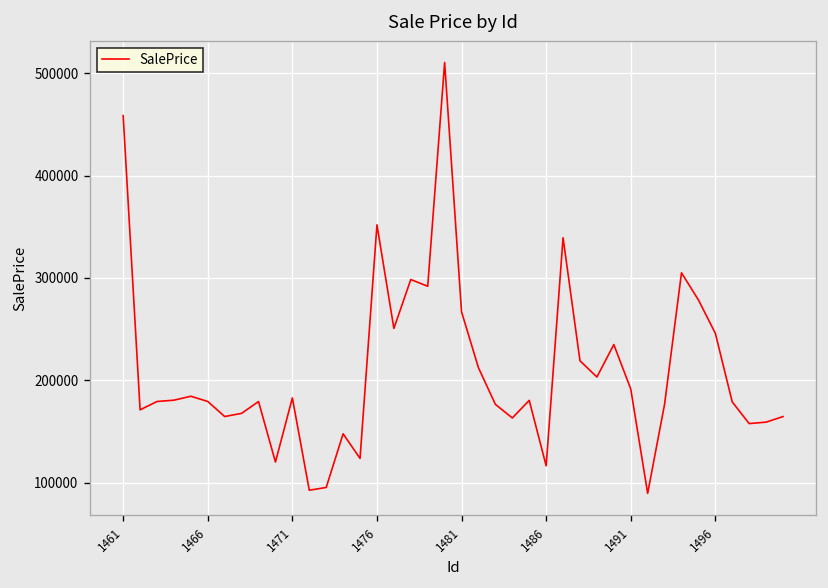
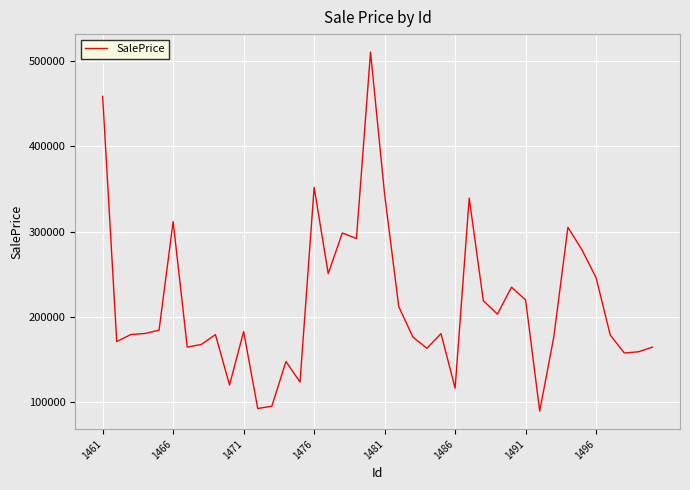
  {
    "1461": 460000,
-   "1466": 180000,
+   "1466": 310000,
    "1471": 180000,
    "1476": 350000,
-   "1481": 270000,
+   "1481": 340000,
    "1486": 120000,
-   "1491": 190000,
+   "1491": 220000,
    "1496": 250000
  }
